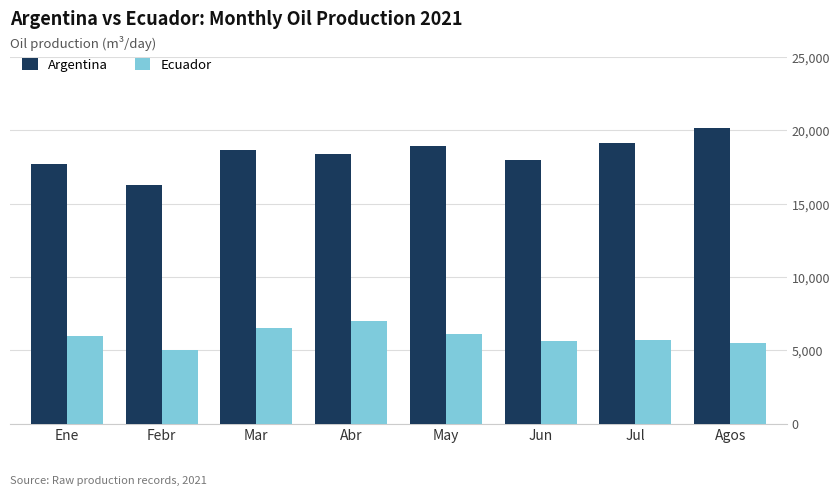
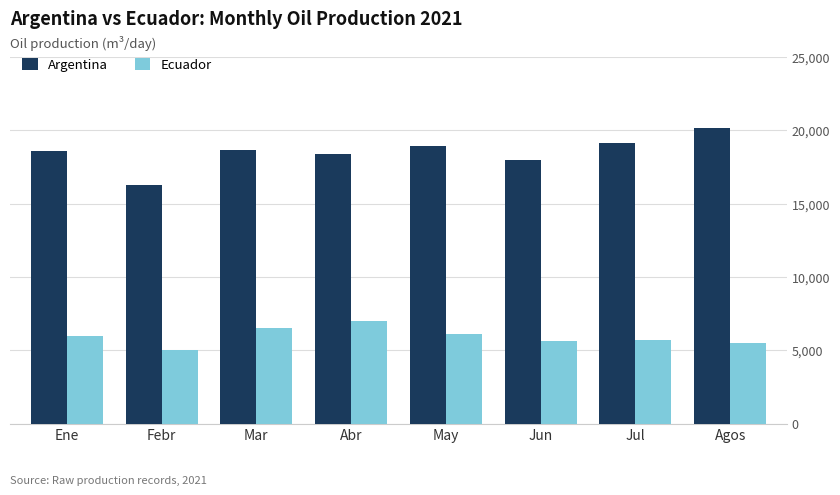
  {
    "Argentina": {
-     "Ene": "17,700",
+     "Ene": "18,600",
      "Febr": "16,200",
      "Mar": "18,600",
      "Abr": "18,400",
      "May": "19,000",
      "Jun": "18,000",
      "Jul": "19,200",
      "Agos": "20,200"
    },
    "Ecuador": {
      "Ene": "6,000",
      "Febr": "5,000",
      "Mar": "6,500",
      "Abr": "7,000",
      "May": "6,100",
      "Jun": "5,600",
      "Jul": "5,700",
      "Agos": "5,500"
    }
  }
